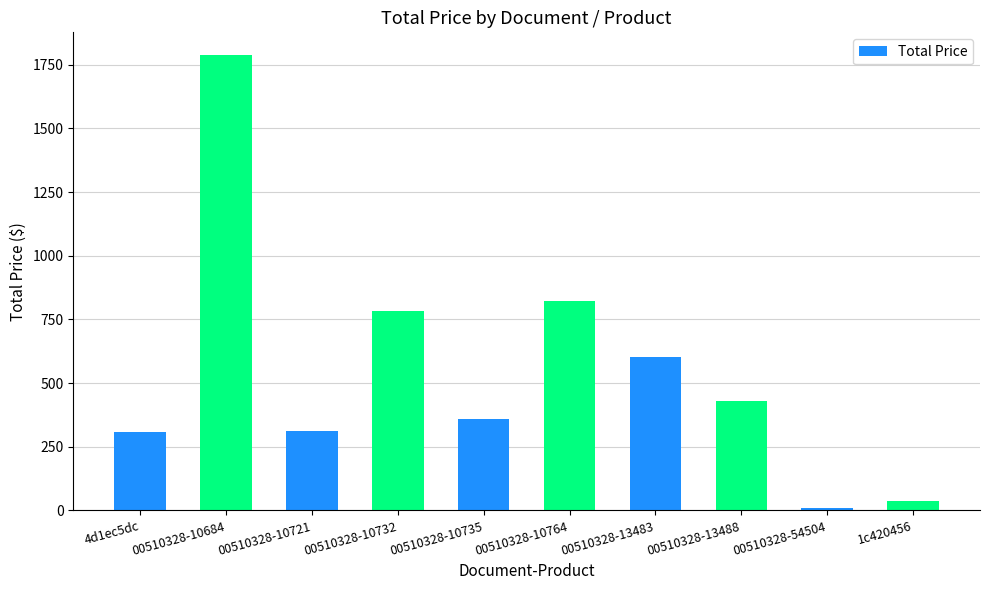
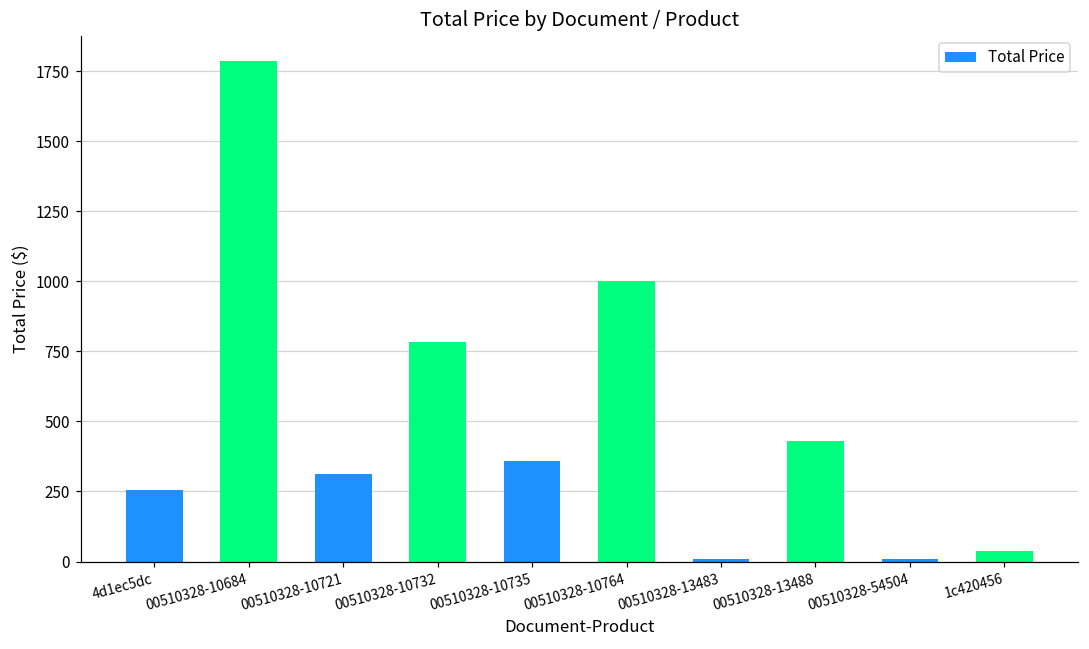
  {
-   "4d1ec5dc": 310,
+   "4d1ec5dc": 250,
    "00510328-10684": 1790,
    "00510328-10721": 310,
    "00510328-10732": 780,
    "00510328-10735": 360,
-   "00510328-10764": 820,
-   "00510328-13483": 600,
+   "00510328-10764": 1000,
+   "00510328-13483": 10,
    "00510328-13488": 430,
    "00510328-54504": 10,
    "1c420456": 40
  }
